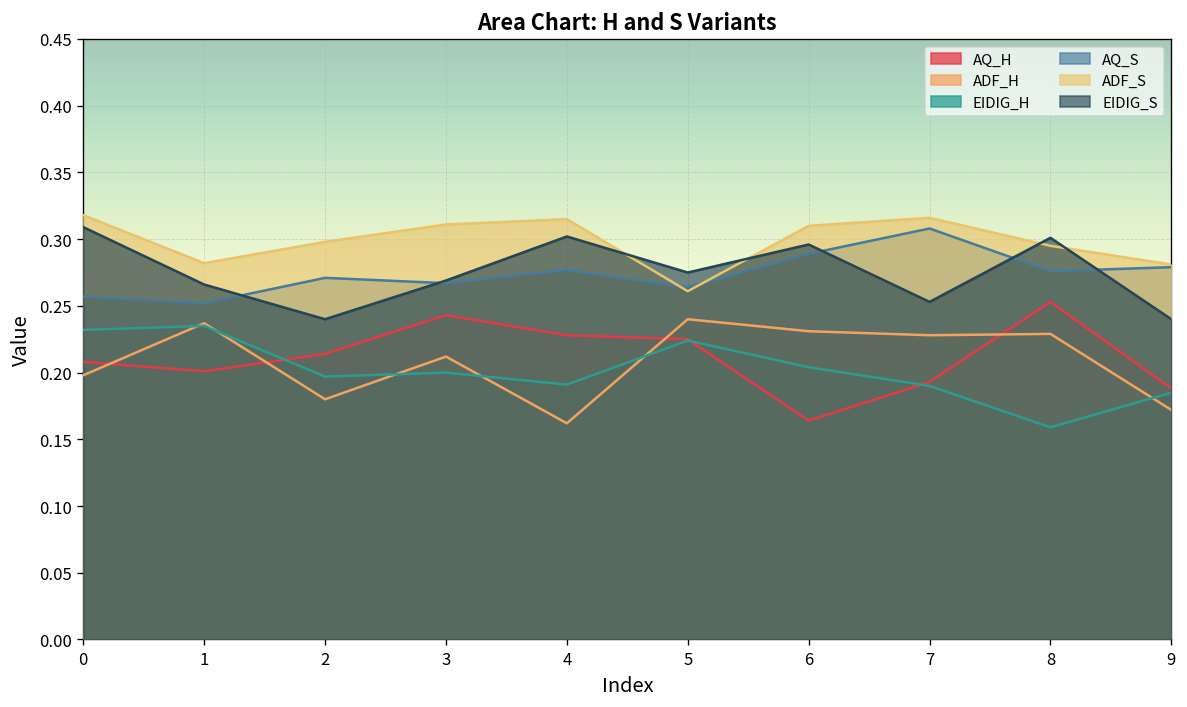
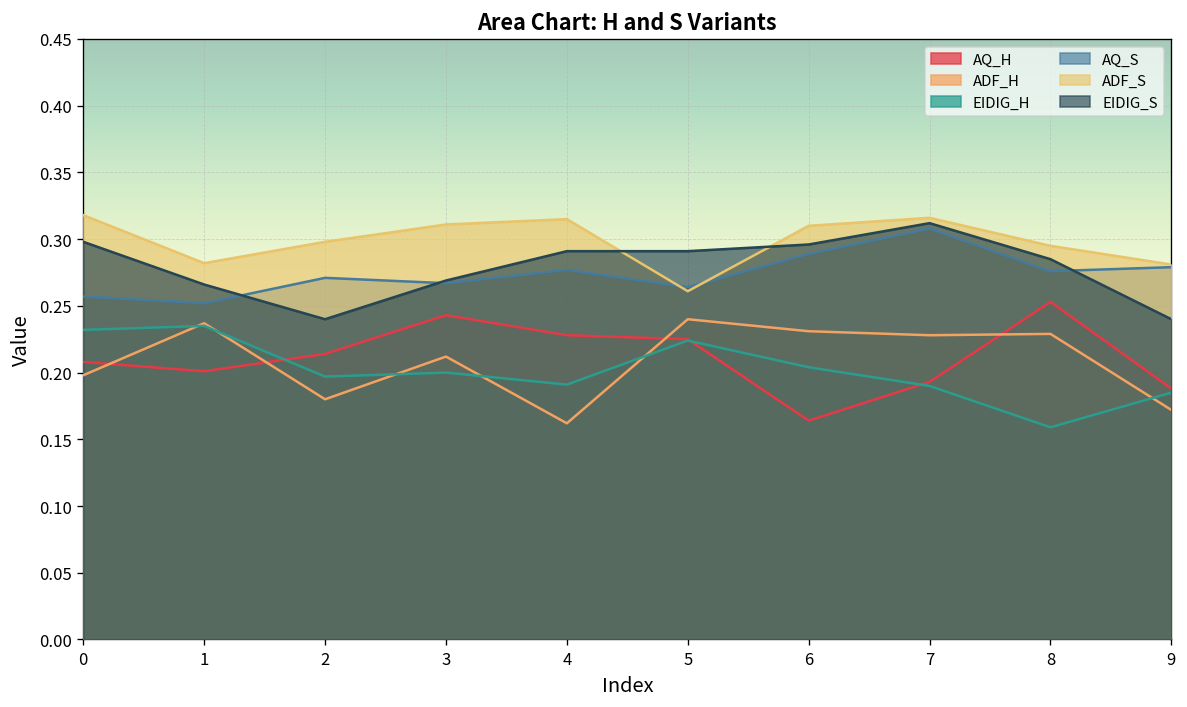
  {
    "AQ_H": {
      "0": 0.208,
      "1": 0.201,
      "2": 0.214,
      "3": 0.243,
      "4": 0.228,
      "6": 0.164,
      "7": 0.193,
      "8": 0.253,
      "9": 0.188
    },
    "EIDIG_S": {
-     "0": 0.309,
+     "0": 0.298,
      "1": 0.266,
      "2": 0.240,
-     "4": 0.302,
-     "5": 0.275,
+     "4": 0.291,
+     "5": 0.291,
      "6": 0.296,
-     "7": 0.253,
-     "8": 0.301,
+     "7": 0.312,
+     "8": 0.285,
      "9": 0.240
    }
  }
